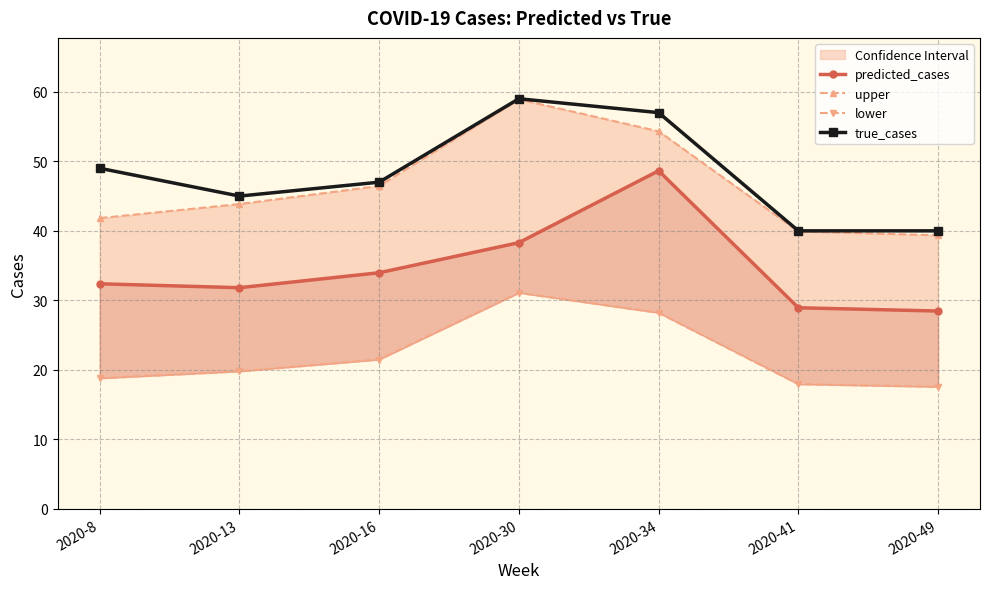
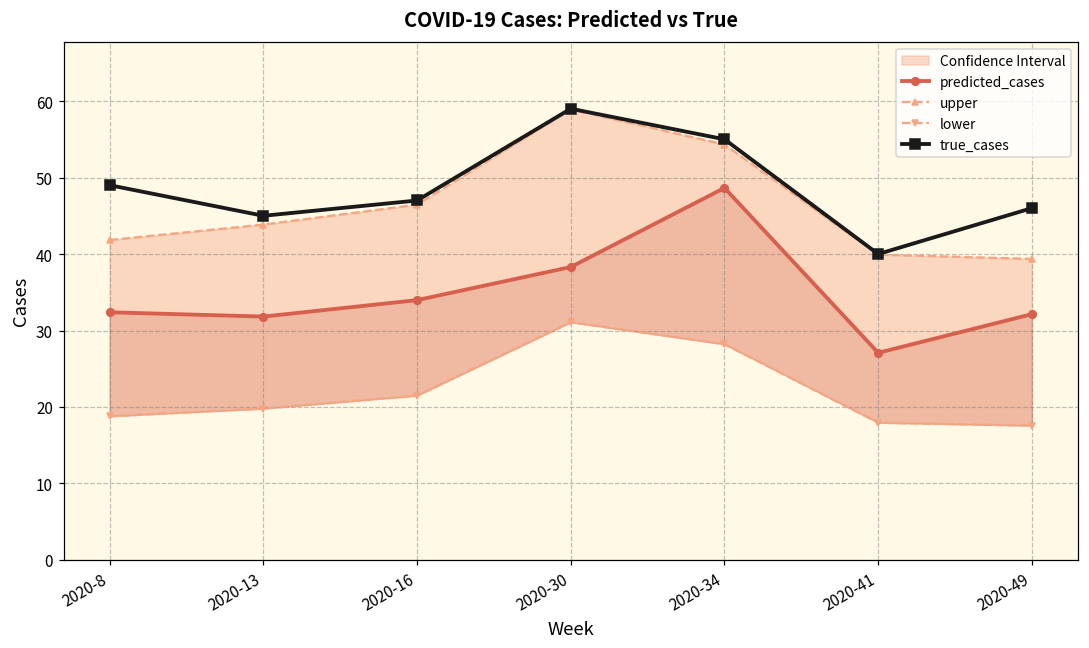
  {
    "predicted_cases": {
      "2020-8": 32,
      "2020-13": 32,
      "2020-16": 34,
      "2020-30": 38,
      "2020-34": 49,
-     "2020-41": 29,
-     "2020-49": 28
+     "2020-41": 27,
+     "2020-49": 32
    },
    "true_cases": {
      "2020-8": 49,
      "2020-13": 45,
      "2020-16": 47,
-     "2020-34": 57,
-     "2020-49": 40
+     "2020-34": 55,
+     "2020-49": 46
    }
  }
